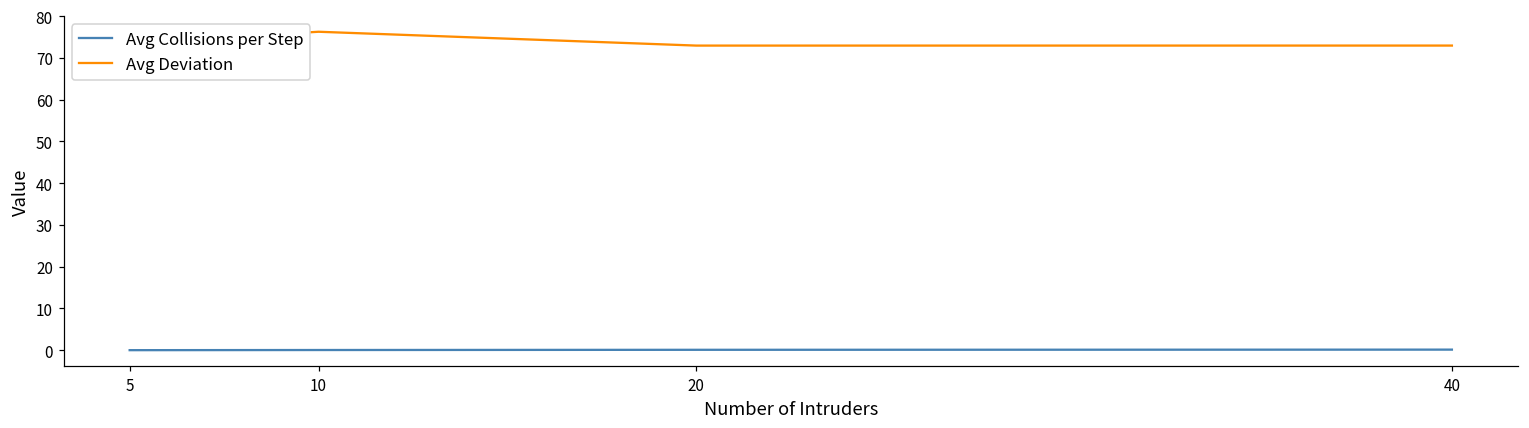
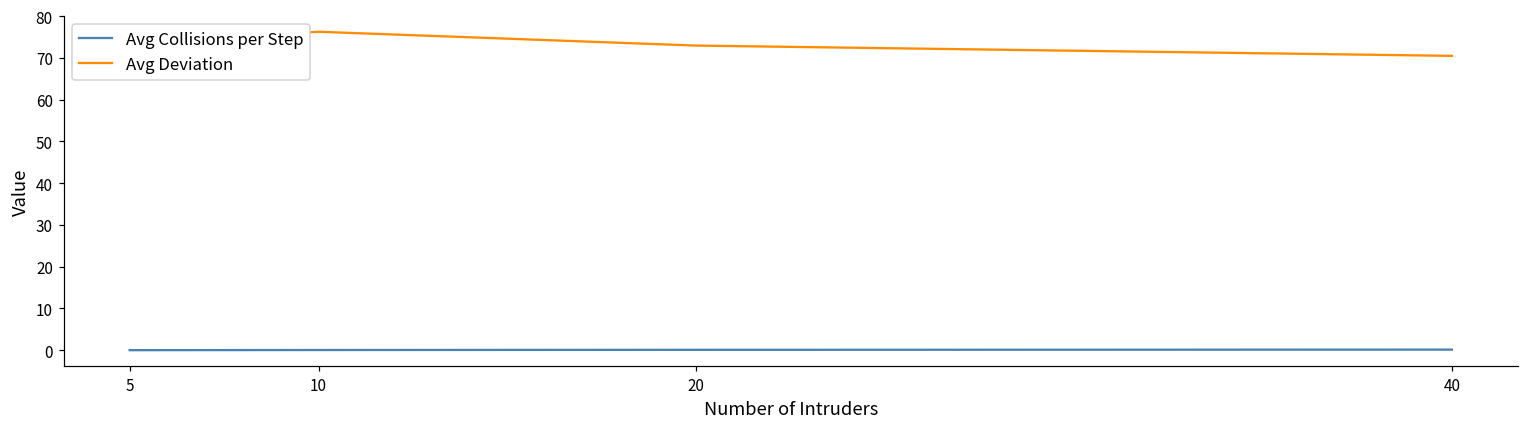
  {
    "Avg Collisions per Step": {
      "5": 0,
      "10": 0,
      "20": 0,
      "40": 0
    },
    "Avg Deviation": {
      "10": 76,
      "20": 73,
-     "40": 73
+     "40": 70
    }
  }
